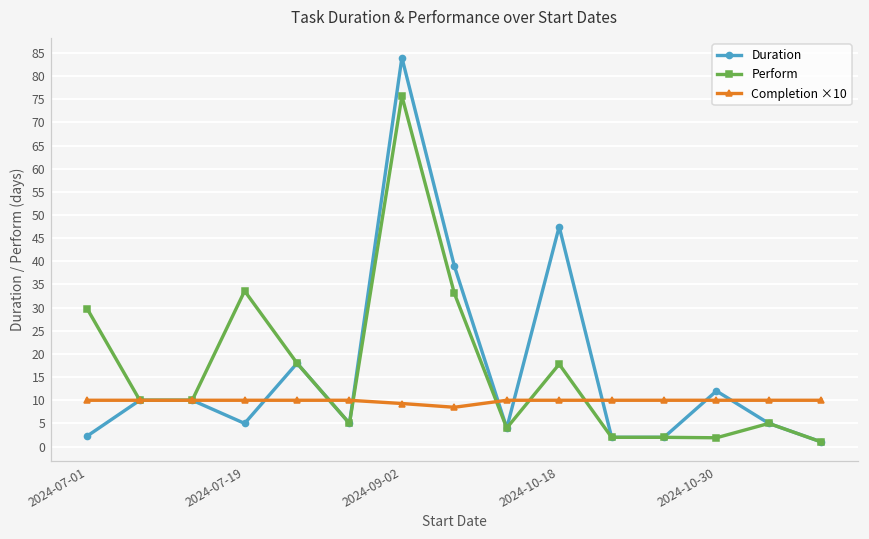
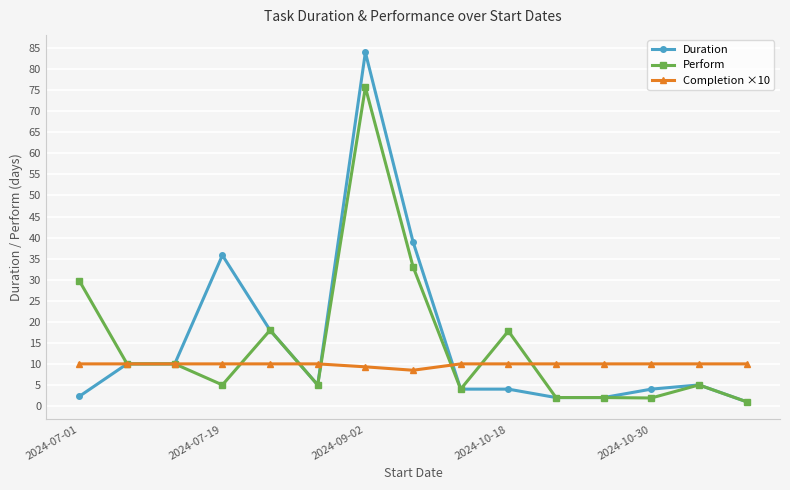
  {
    "Duration": {
      "2024-07-01": 2,
-     "2024-07-19": 5,
+     "2024-07-19": 36,
      "2024-09-02": 84,
-     "2024-10-18": 48,
-     "2024-10-30": 12
+     "2024-10-18": 4,
+     "2024-10-30": 4
    },
    "Perform": {
      "2024-07-01": 30,
-     "2024-07-19": 34,
+     "2024-07-19": 5,
      "2024-09-02": 76,
      "2024-10-18": 18,
      "2024-10-30": 2
    },
    "Completion ×10": {
      "2024-07-01": 10,
      "2024-07-19": 10,
      "2024-09-02": 9,
      "2024-10-18": 10,
      "2024-10-30": 10
    }
  }
